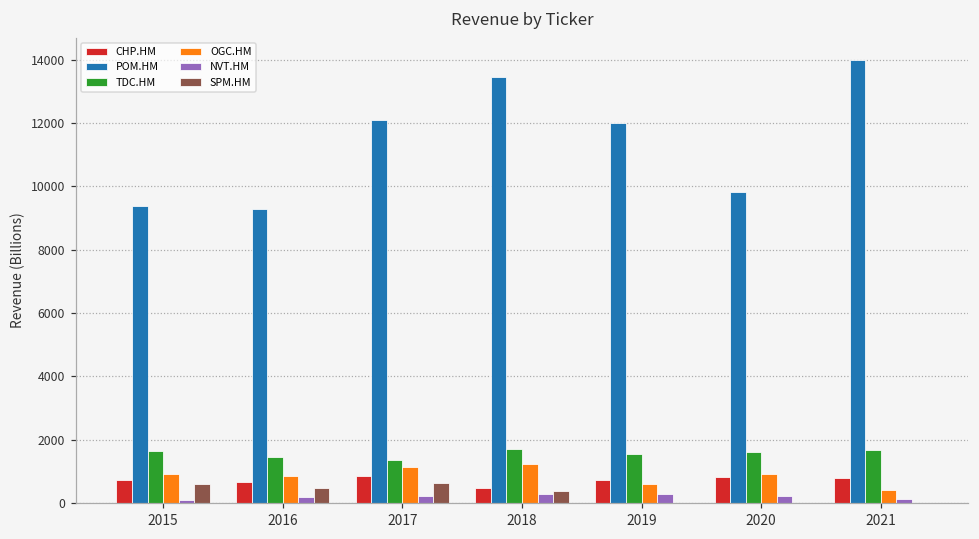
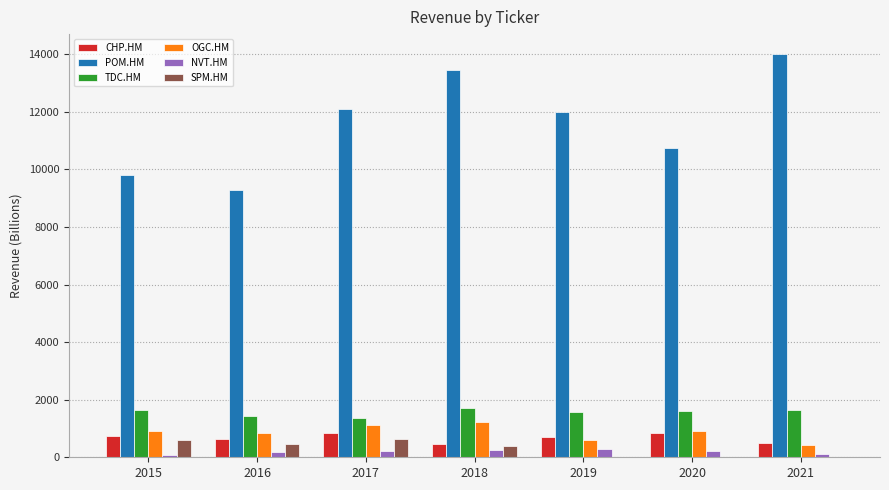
  {
    "CHP.HM": {
      "2015": 700,
      "2016": 600,
      "2017": 900,
      "2018": 500,
      "2019": 700,
      "2020": 800,
-     "2021": 800
+     "2021": 500
    },
    "POM.HM": {
-     "2015": 9400,
+     "2015": 9800,
      "2016": 9300,
      "2017": 12100,
      "2018": 13500,
      "2019": 12000,
-     "2020": 9800,
+     "2020": 10700,
      "2021": 14000
    },
    "TDC.HM": {
      "2015": 1600,
      "2016": 1400,
      "2017": 1400,
      "2018": 1700,
      "2019": 1600,
      "2020": 1600,
      "2021": 1700
    },
    "OGC.HM": {
      "2015": 900,
      "2016": 800,
      "2017": 1100,
      "2018": 1200,
      "2019": 600,
      "2020": 900,
      "2021": 400
    },
    "NVT.HM": {
      "2015": 100,
      "2016": 200,
      "2017": 200,
      "2018": 300,
      "2019": 300,
      "2020": 200,
      "2021": 100
    },
    "SPM.HM": {
      "2015": 600,
      "2016": 500,
      "2017": 600,
      "2018": 400,
      "2019": 0,
      "2020": 0,
      "2021": 0
    }
  }
